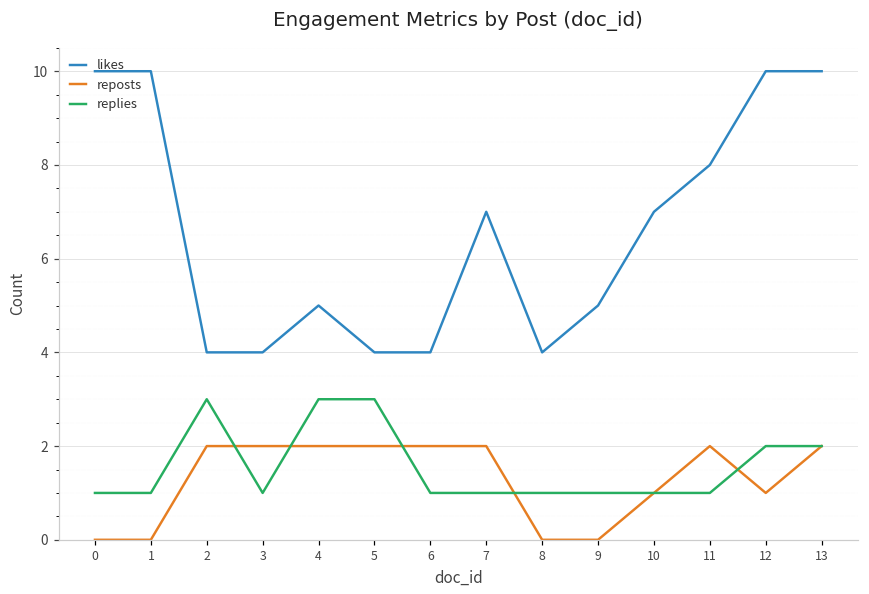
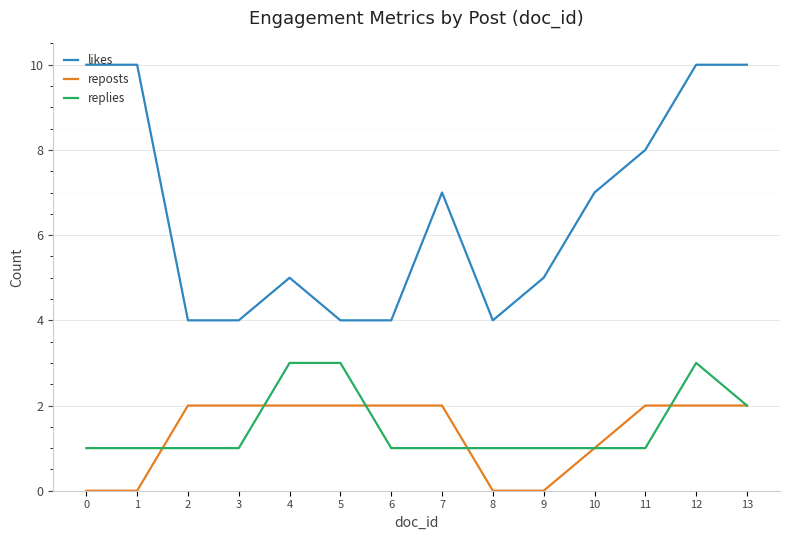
  {
    "likes": {
      "0": 10,
      "1": 10,
      "2": 4,
      "3": 4,
      "4": 5,
      "5": 4,
      "6": 4,
      "7": 7,
      "8": 4,
      "9": 5,
      "10": 7,
      "11": 8,
      "12": 10,
      "13": 10
    },
    "reposts": {
      "0": 0,
      "1": 0,
      "2": 2,
      "3": 2,
      "4": 2,
      "5": 2,
      "6": 2,
      "7": 2,
      "8": 0,
      "9": 0,
      "11": 2,
-     "12": 1
+     "12": 2
    },
    "replies": {
      "0": 1,
      "1": 1,
-     "2": 3,
+     "2": 1,
      "3": 1,
      "4": 3,
      "5": 3,
      "6": 1,
      "7": 1,
      "8": 1,
      "9": 1,
      "11": 1,
-     "12": 2
+     "12": 3
    }
  }
